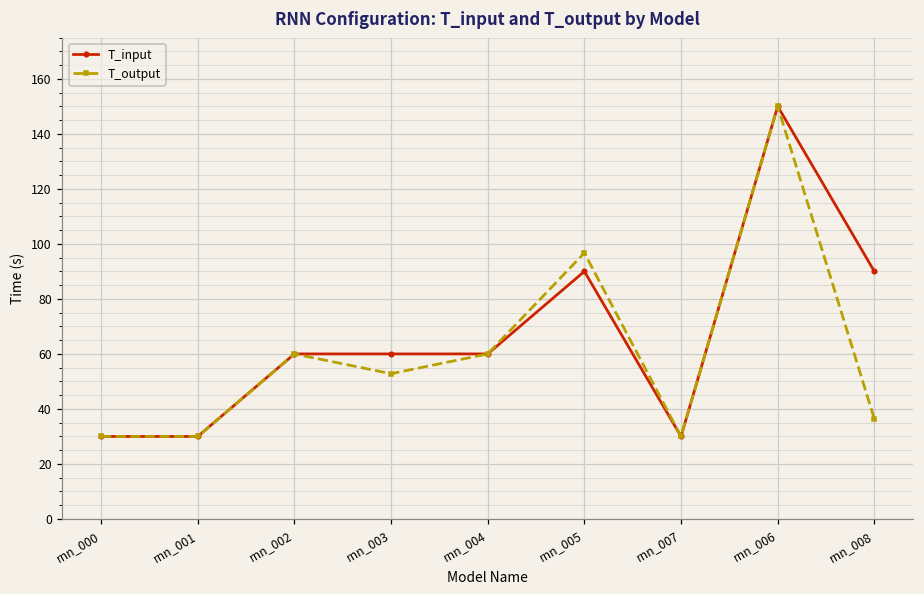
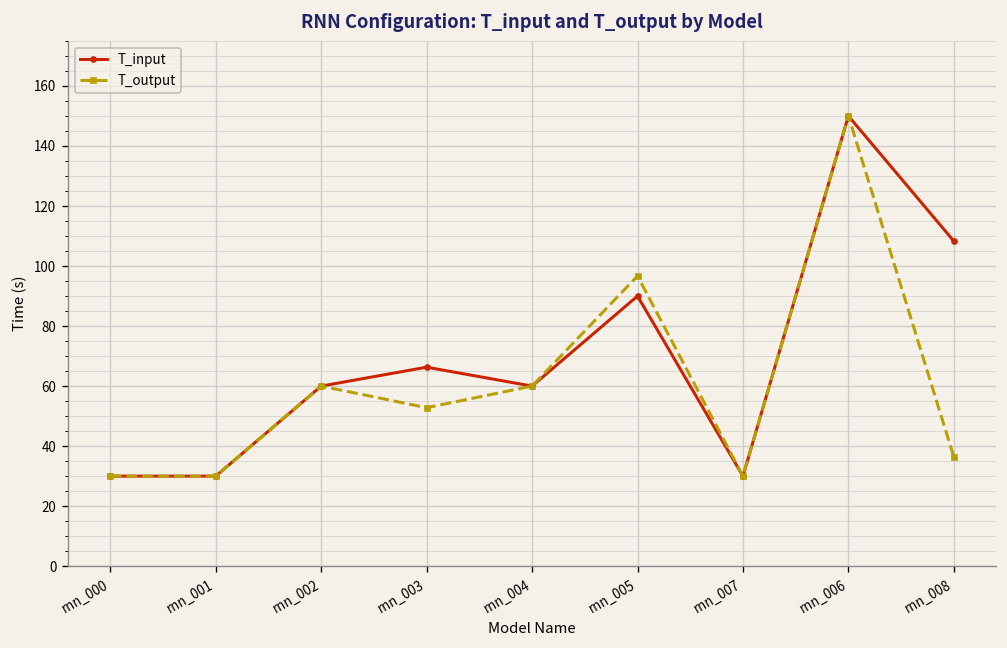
  {
    "T_input": {
-     "rnn_003": 60,
+     "rnn_003": 66,
      "rnn_005": 90,
-     "rnn_008": 90
+     "rnn_008": 108
    },
    "T_output": {
      "rnn_003": 53,
      "rnn_005": 97,
      "rnn_008": 36
    }
  }
